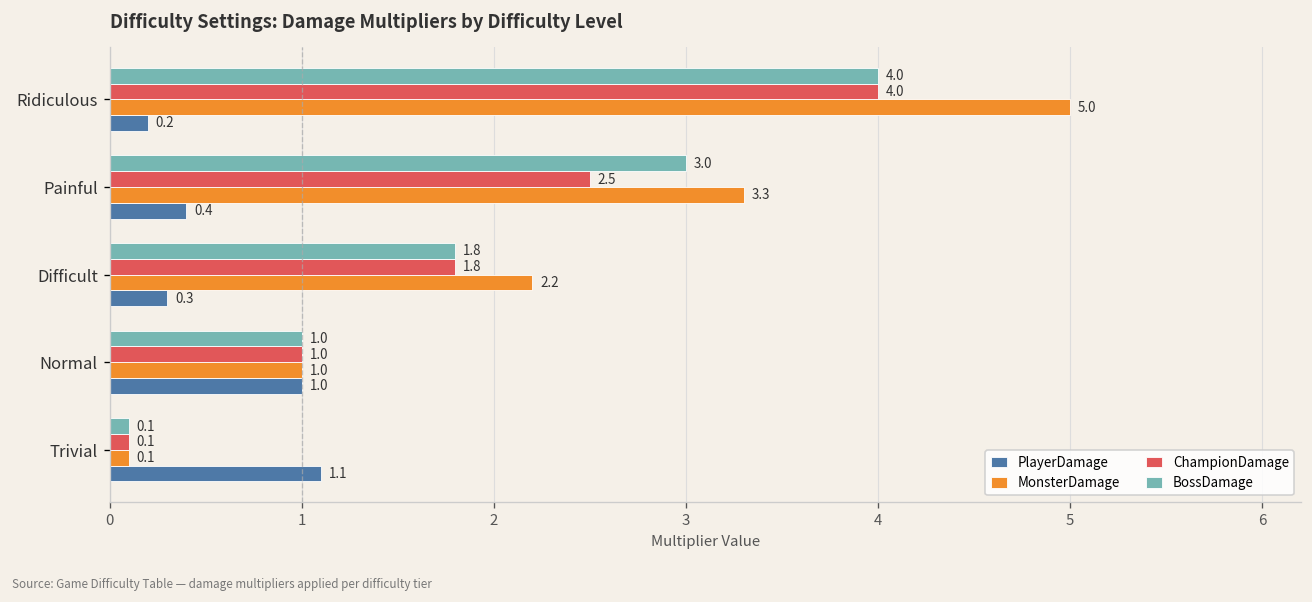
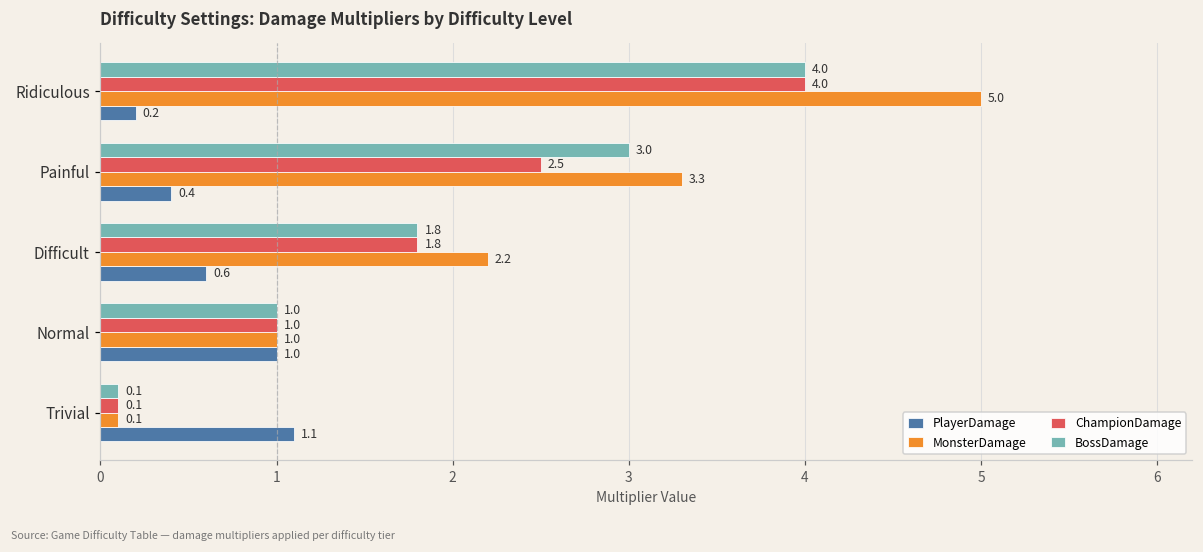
  {
    "PlayerDamage": {
      "Ridiculous": 0.2,
      "Painful": 0.4,
-     "Difficult": 0.3,
+     "Difficult": 0.6,
      "Normal": 1.0,
      "Trivial": 1.1
    },
    "MonsterDamage": {
      "Ridiculous": 5.0,
      "Painful": 3.3,
      "Difficult": 2.2,
      "Normal": 1.0,
      "Trivial": 0.1
    },
    "ChampionDamage": {
      "Ridiculous": 4.0,
      "Painful": 2.5,
      "Difficult": 1.8,
      "Normal": 1.0,
      "Trivial": 0.1
    },
    "BossDamage": {
      "Ridiculous": 4.0,
      "Painful": 3.0,
      "Difficult": 1.8,
      "Normal": 1.0,
      "Trivial": 0.1
    }
  }
